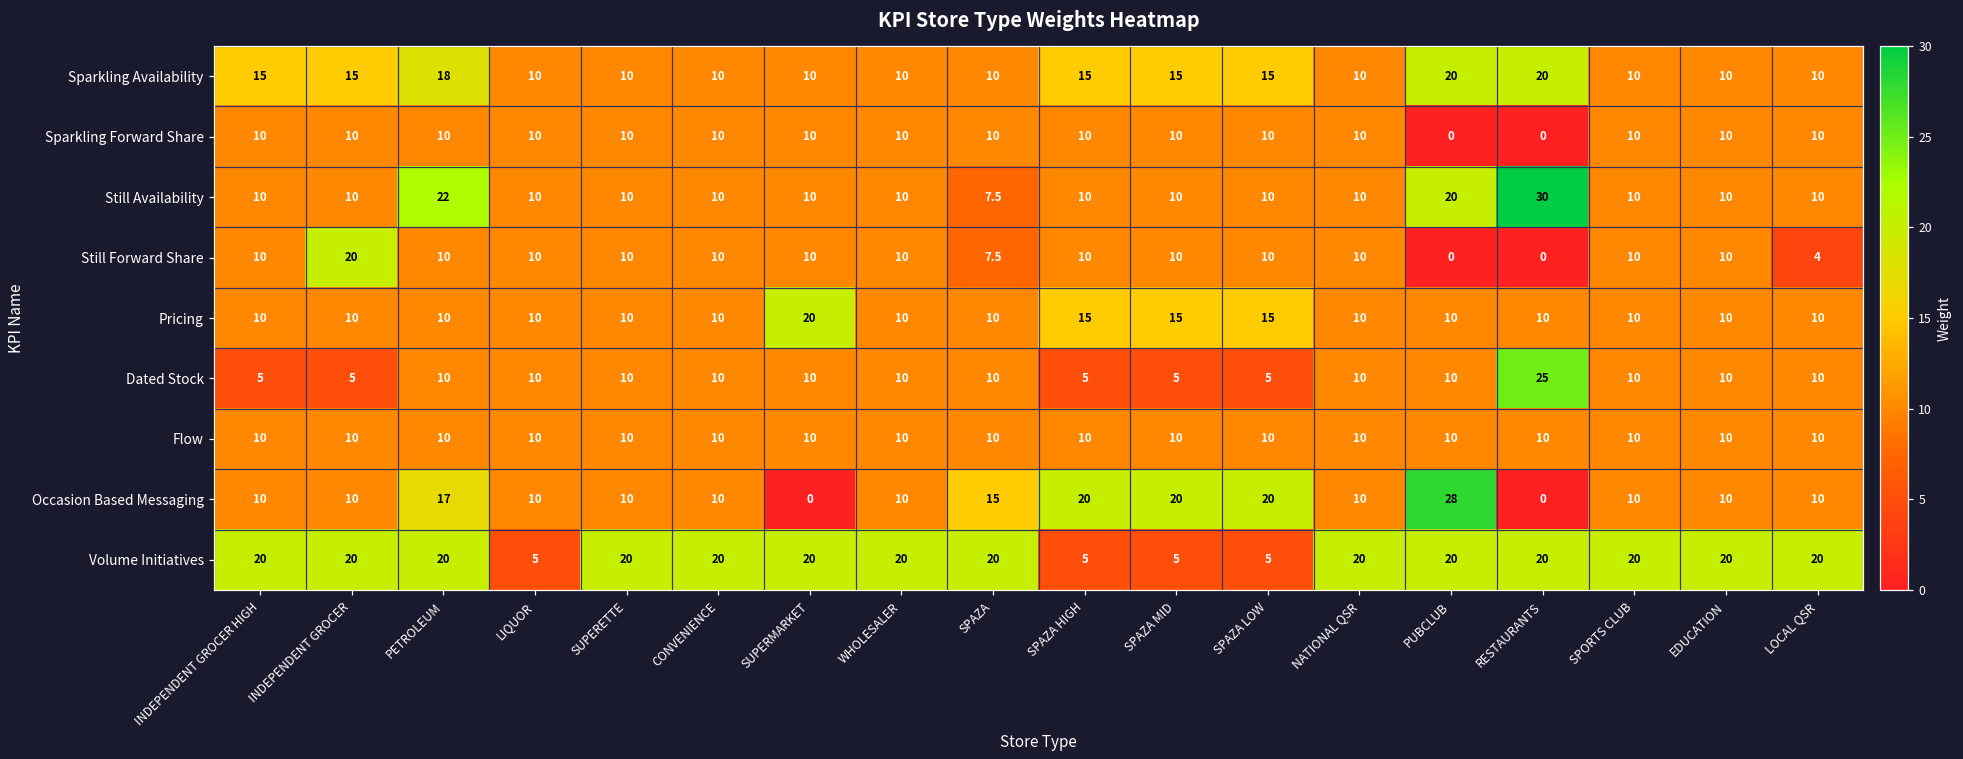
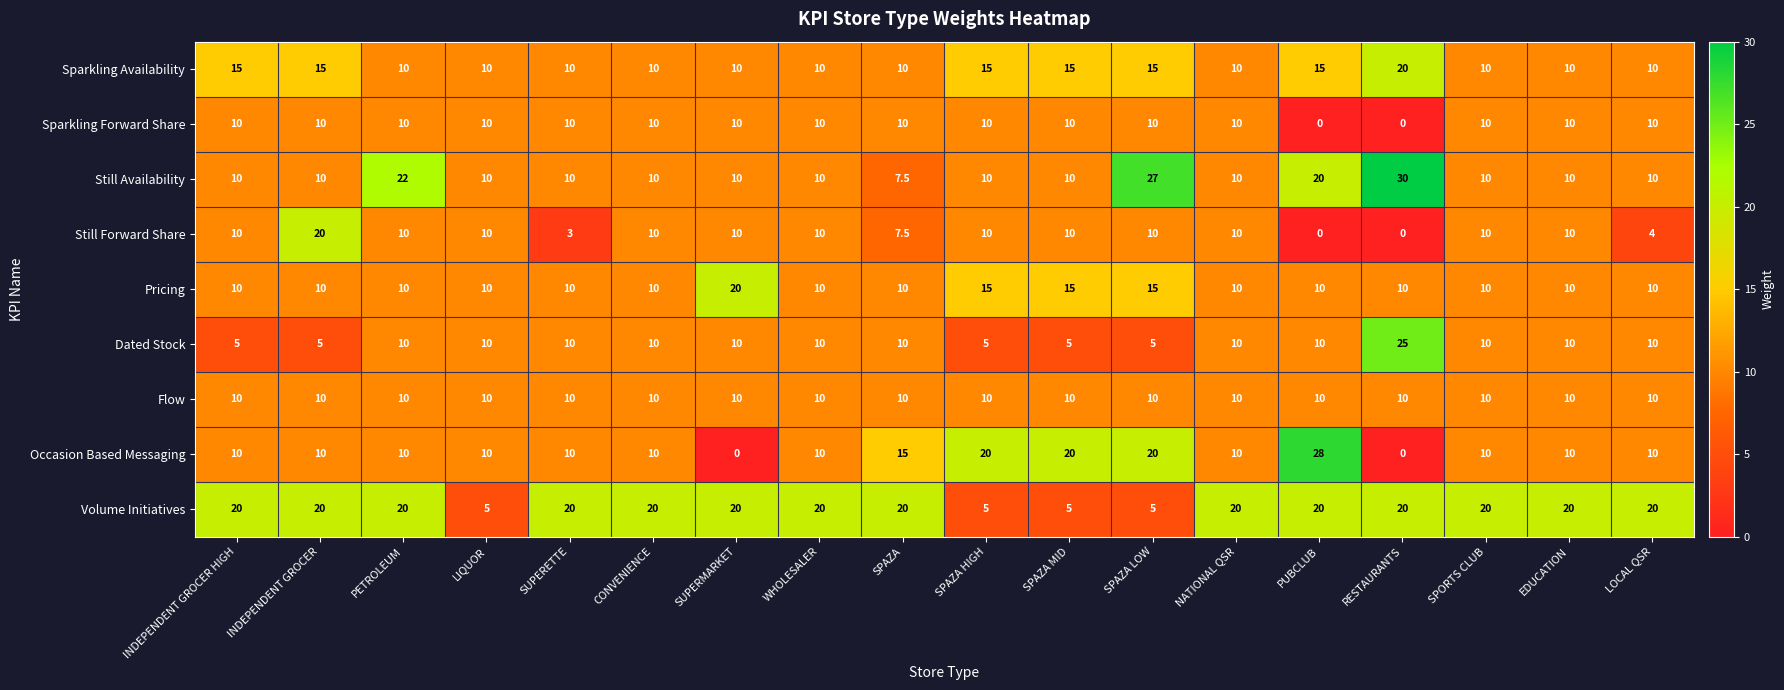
  {
    "Sparkling Availability": {
      "INDEPENDENT GROCER HIGH": 15,
      "INDEPENDENT GROCER": 15,
-     "PETROLEUM": 18,
+     "PETROLEUM": 10,
      "LIQUOR": 10,
      "SUPERETTE": 10,
      "CONVENIENCE": 10,
      "SUPERMARKET": 10,
      "WHOLESALER": 10,
      "SPAZA": 10,
      "SPAZA HIGH": 15,
      "SPAZA MID": 15,
      "SPAZA LOW": 15,
      "NATIONAL QSR": 10,
-     "PUBCLUB": 20,
+     "PUBCLUB": 15,
      "RESTAURANTS": 20,
      "SPORTS CLUB": 10,
      "EDUCATION": 10,
      "LOCAL QSR": 10
    },
    "Sparkling Forward Share": {
      "INDEPENDENT GROCER HIGH": 10,
      "INDEPENDENT GROCER": 10,
      "PETROLEUM": 10,
      "LIQUOR": 10,
      "SUPERETTE": 10,
      "CONVENIENCE": 10,
      "SUPERMARKET": 10,
      "WHOLESALER": 10,
      "SPAZA": 10,
      "SPAZA HIGH": 10,
      "SPAZA MID": 10,
      "SPAZA LOW": 10,
      "NATIONAL QSR": 10,
      "PUBCLUB": 0,
      "RESTAURANTS": 0,
      "SPORTS CLUB": 10,
      "EDUCATION": 10,
      "LOCAL QSR": 10
    },
    "Still Availability": {
      "INDEPENDENT GROCER HIGH": 10,
      "INDEPENDENT GROCER": 10,
      "PETROLEUM": 22,
      "LIQUOR": 10,
      "SUPERETTE": 10,
      "CONVENIENCE": 10,
      "SUPERMARKET": 10,
      "WHOLESALER": 10,
      "SPAZA": 7.5,
      "SPAZA HIGH": 10,
      "SPAZA MID": 10,
-     "SPAZA LOW": 10,
+     "SPAZA LOW": 27,
      "NATIONAL QSR": 10,
      "PUBCLUB": 20,
      "RESTAURANTS": 30,
      "SPORTS CLUB": 10,
      "EDUCATION": 10,
      "LOCAL QSR": 10
    },
    "Still Forward Share": {
      "INDEPENDENT GROCER HIGH": 10,
      "INDEPENDENT GROCER": 20,
      "PETROLEUM": 10,
      "LIQUOR": 10,
-     "SUPERETTE": 10,
+     "SUPERETTE": 3,
      "CONVENIENCE": 10,
      "SUPERMARKET": 10,
      "WHOLESALER": 10,
      "SPAZA": 7.5,
      "SPAZA HIGH": 10,
      "SPAZA MID": 10,
      "SPAZA LOW": 10,
      "NATIONAL QSR": 10,
      "PUBCLUB": 0,
      "RESTAURANTS": 0,
      "SPORTS CLUB": 10,
      "EDUCATION": 10,
      "LOCAL QSR": 4
    },
    "Pricing": {
      "INDEPENDENT GROCER HIGH": 10,
      "INDEPENDENT GROCER": 10,
      "PETROLEUM": 10,
      "LIQUOR": 10,
      "SUPERETTE": 10,
      "CONVENIENCE": 10,
      "SUPERMARKET": 20,
      "WHOLESALER": 10,
      "SPAZA": 10,
      "SPAZA HIGH": 15,
      "SPAZA MID": 15,
      "SPAZA LOW": 15,
      "NATIONAL QSR": 10,
      "PUBCLUB": 10,
      "RESTAURANTS": 10,
      "SPORTS CLUB": 10,
      "EDUCATION": 10,
      "LOCAL QSR": 10
    },
    "Dated Stock": {
      "INDEPENDENT GROCER HIGH": 5,
      "INDEPENDENT GROCER": 5,
      "PETROLEUM": 10,
      "LIQUOR": 10,
      "SUPERETTE": 10,
      "CONVENIENCE": 10,
      "SUPERMARKET": 10,
      "WHOLESALER": 10,
      "SPAZA": 10,
      "SPAZA HIGH": 5,
      "SPAZA MID": 5,
      "SPAZA LOW": 5,
      "NATIONAL QSR": 10,
      "PUBCLUB": 10,
      "RESTAURANTS": 25,
      "SPORTS CLUB": 10,
      "EDUCATION": 10,
      "LOCAL QSR": 10
    },
    "Flow": {
      "INDEPENDENT GROCER HIGH": 10,
      "INDEPENDENT GROCER": 10,
      "PETROLEUM": 10,
      "LIQUOR": 10,
      "SUPERETTE": 10,
      "CONVENIENCE": 10,
      "SUPERMARKET": 10,
      "WHOLESALER": 10,
      "SPAZA": 10,
      "SPAZA HIGH": 10,
      "SPAZA MID": 10,
      "SPAZA LOW": 10,
      "NATIONAL QSR": 10,
      "PUBCLUB": 10,
      "RESTAURANTS": 10,
      "SPORTS CLUB": 10,
      "EDUCATION": 10,
      "LOCAL QSR": 10
    },
    "Occasion Based Messaging": {
      "INDEPENDENT GROCER HIGH": 10,
      "INDEPENDENT GROCER": 10,
-     "PETROLEUM": 17,
+     "PETROLEUM": 10,
      "LIQUOR": 10,
      "SUPERETTE": 10,
      "CONVENIENCE": 10,
      "SUPERMARKET": 0,
      "WHOLESALER": 10,
      "SPAZA": 15,
      "SPAZA HIGH": 20,
      "SPAZA MID": 20,
      "SPAZA LOW": 20,
      "NATIONAL QSR": 10,
      "PUBCLUB": 28,
      "RESTAURANTS": 0,
      "SPORTS CLUB": 10,
      "EDUCATION": 10,
      "LOCAL QSR": 10
    },
    "Volume Initiatives": {
      "INDEPENDENT GROCER HIGH": 20,
      "INDEPENDENT GROCER": 20,
      "PETROLEUM": 20,
      "LIQUOR": 5,
      "SUPERETTE": 20,
      "CONVENIENCE": 20,
      "SUPERMARKET": 20,
      "WHOLESALER": 20,
      "SPAZA": 20,
      "SPAZA HIGH": 5,
      "SPAZA MID": 5,
      "SPAZA LOW": 5,
      "NATIONAL QSR": 20,
      "PUBCLUB": 20,
      "RESTAURANTS": 20,
      "SPORTS CLUB": 20,
      "EDUCATION": 20,
      "LOCAL QSR": 20
    }
  }
